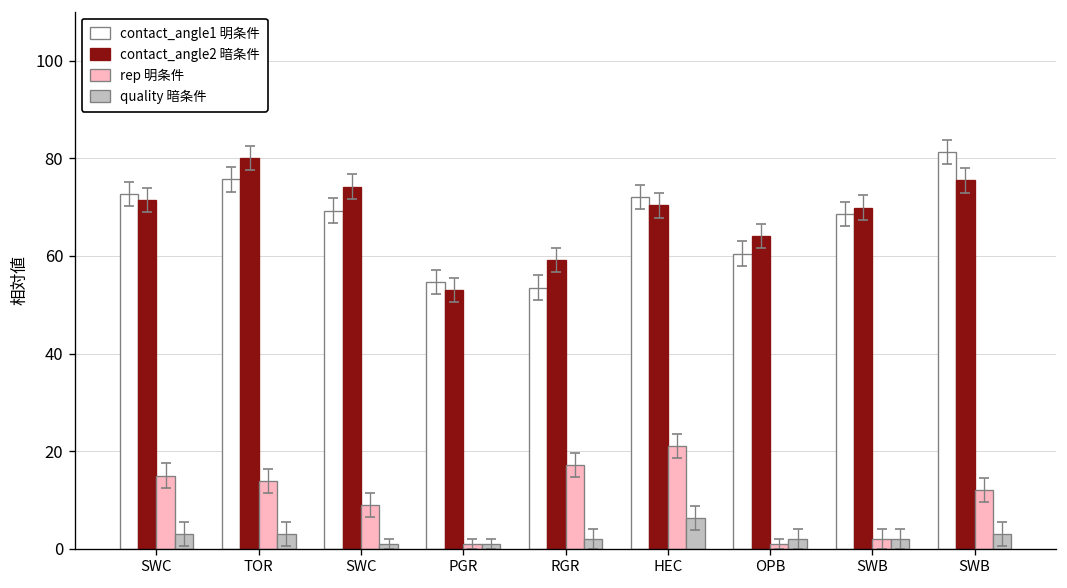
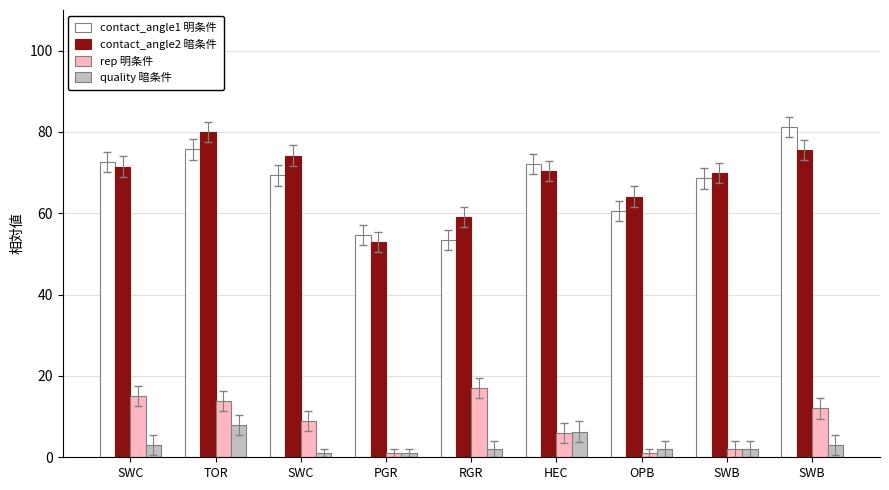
  {
    "contact_angle1 明条件": {
      "TOR": 76,
      "PGR": 55,
      "RGR": 54,
      "HEC": 72,
      "OPB": 61
    },
    "contact_angle2 暗条件": {
      "TOR": 80,
      "PGR": 53,
      "RGR": 59,
      "HEC": 70,
      "OPB": 64
    },
    "rep 明条件": {
      "TOR": 14,
      "PGR": 1,
      "RGR": 17,
-     "HEC": 21,
+     "HEC": 6,
      "OPB": 1
    },
    "quality 暗条件": {
-     "TOR": 3,
+     "TOR": 8,
      "PGR": 1,
      "RGR": 2,
      "HEC": 6,
      "OPB": 2
    }
  }
